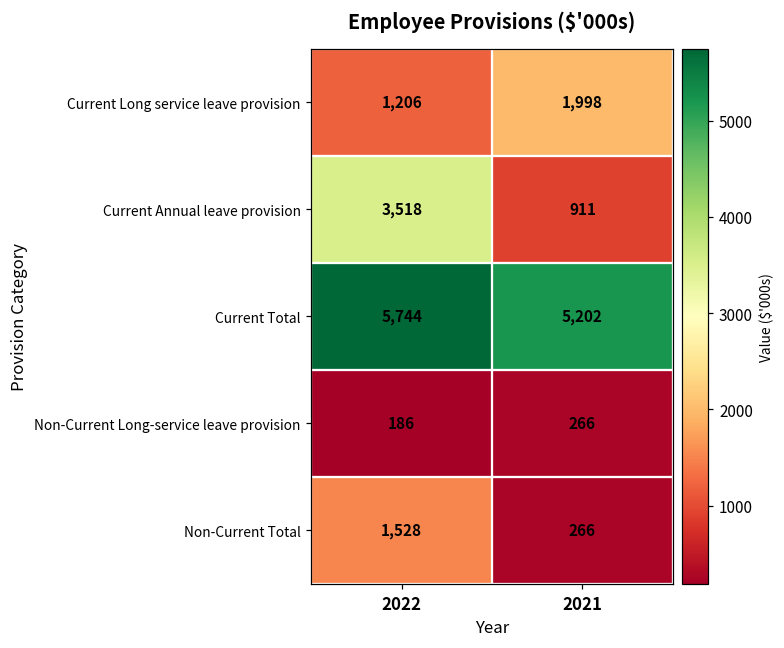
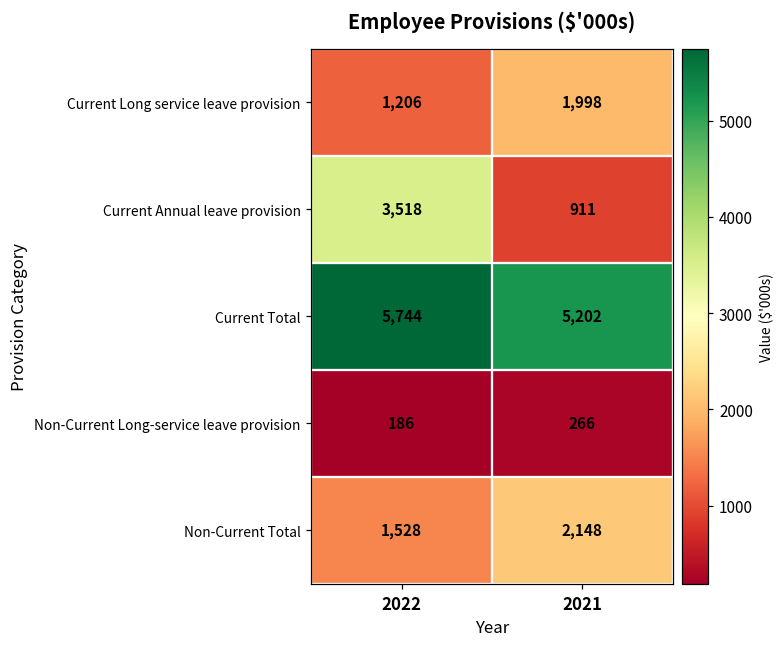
  {
    "Current Long service leave provision": {
      "2022": "1,206",
      "2021": "1,998"
    },
    "Current Annual leave provision": {
      "2022": "3,518",
      "2021": "911"
    },
    "Current Total": {
      "2022": "5,744",
      "2021": "5,202"
    },
    "Non-Current Long-service leave provision": {
      "2022": "186",
      "2021": "266"
    },
    "Non-Current Total": {
      "2022": "1,528",
-     "2021": "266"
+     "2021": "2,148"
    }
  }
